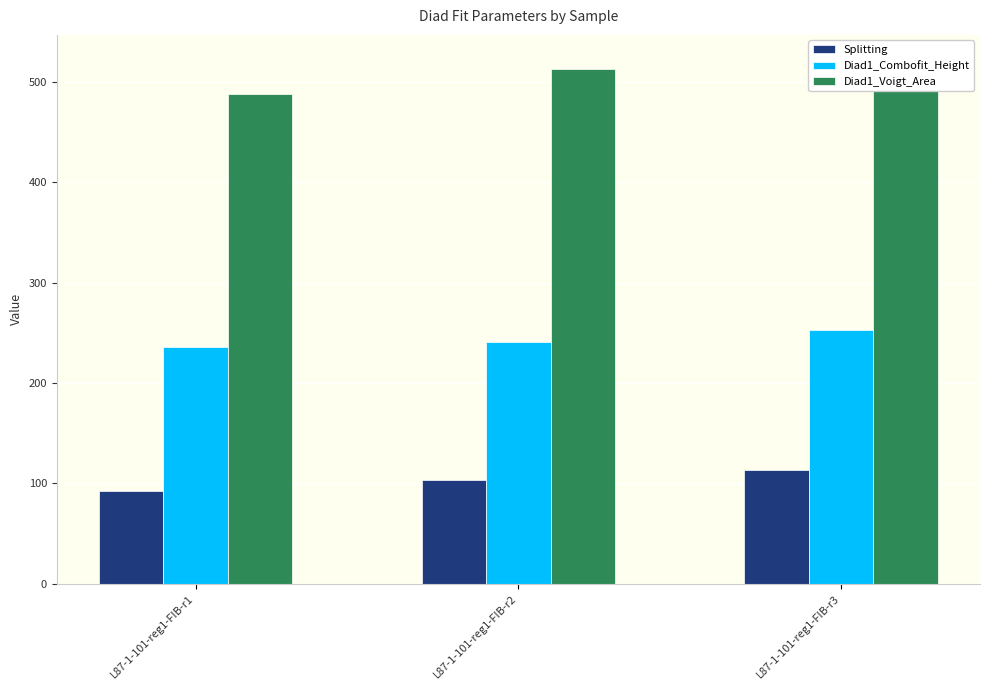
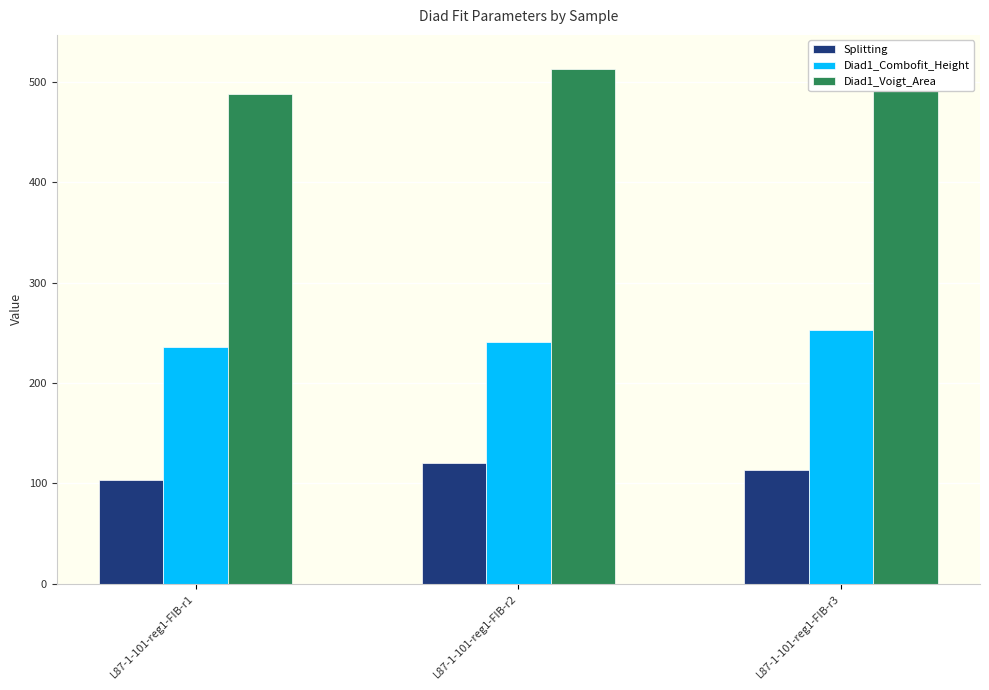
  {
    "Splitting": {
-     "L87-1-101-reg1-FIB-r1": 92,
-     "L87-1-101-reg1-FIB-r2": 104,
+     "L87-1-101-reg1-FIB-r1": 104,
+     "L87-1-101-reg1-FIB-r2": 120,
      "L87-1-101-reg1-FIB-r3": 113
    },
    "Diad1_Combofit_Height": {
      "L87-1-101-reg1-FIB-r1": 236,
      "L87-1-101-reg1-FIB-r2": 241,
      "L87-1-101-reg1-FIB-r3": 253
    },
    "Diad1_Voigt_Area": {
      "L87-1-101-reg1-FIB-r1": 488,
      "L87-1-101-reg1-FIB-r2": 512
    }
  }
